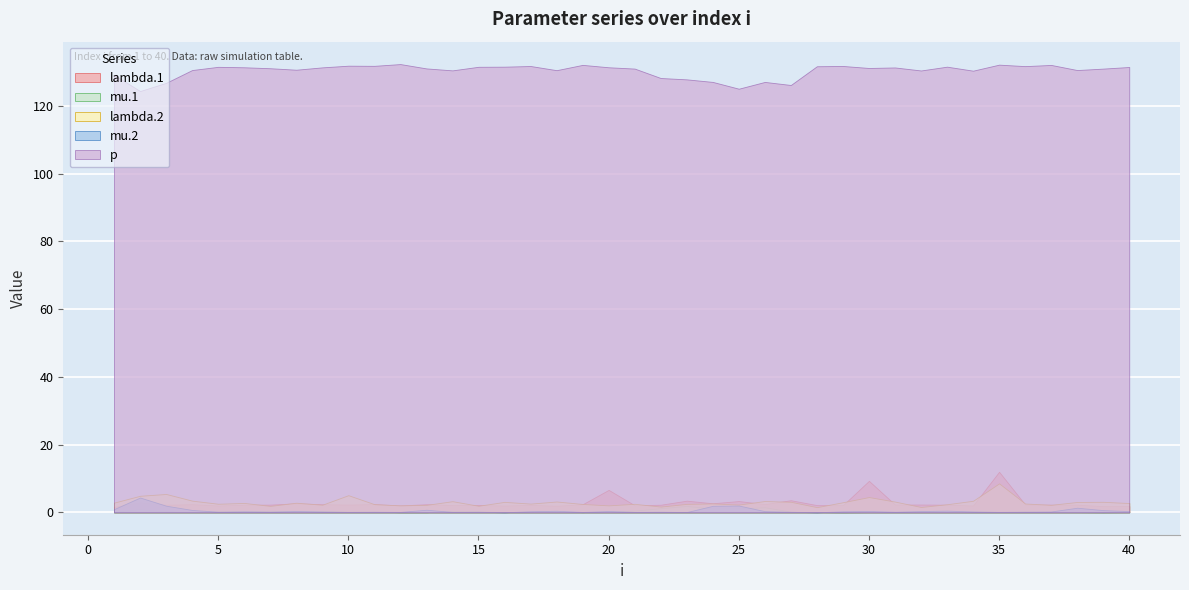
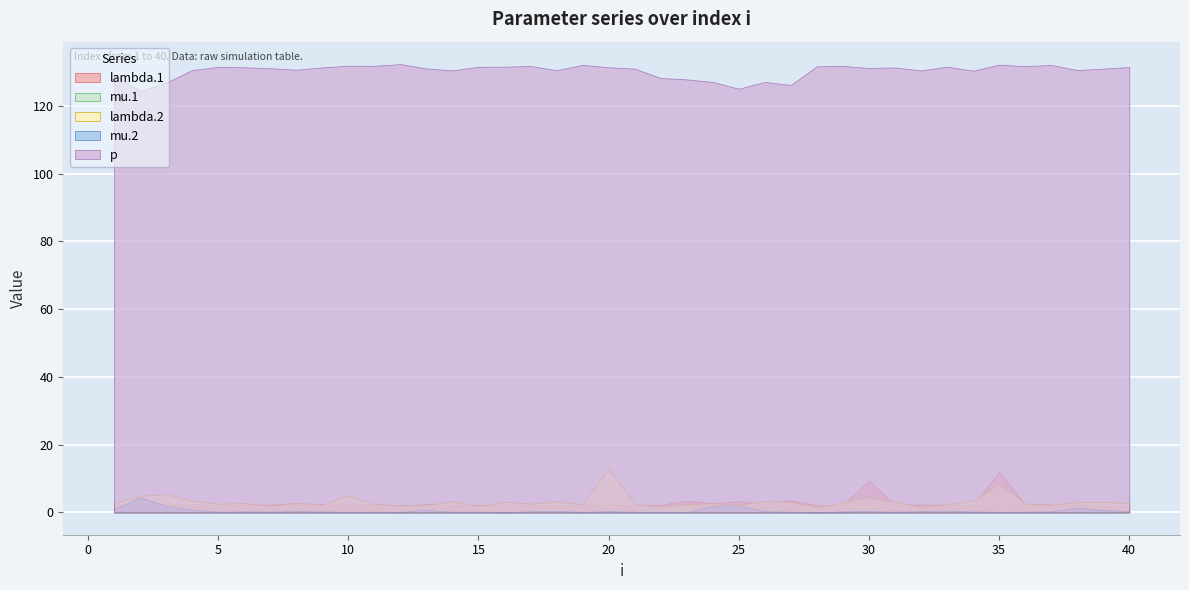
  {
    "lambda.1": {
      "10": 2,
-     "20": 7,
+     "20": 2,
      "25": 3,
      "30": 9,
      "35": 12,
      "40": 2
    },
    "lambda.2": {
      "10": 5,
-     "20": 2,
+     "20": 13,
      "30": 5,
      "35": 9,
      "40": 3
    }
  }
